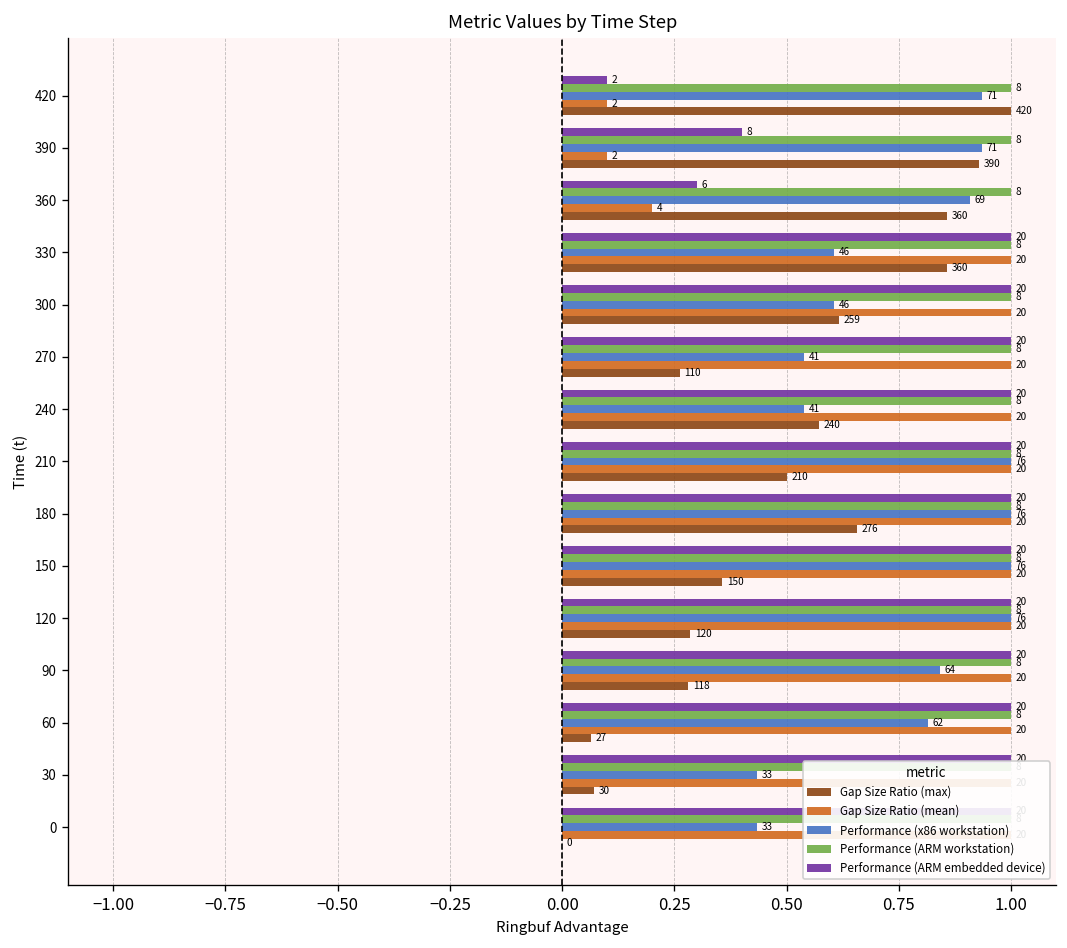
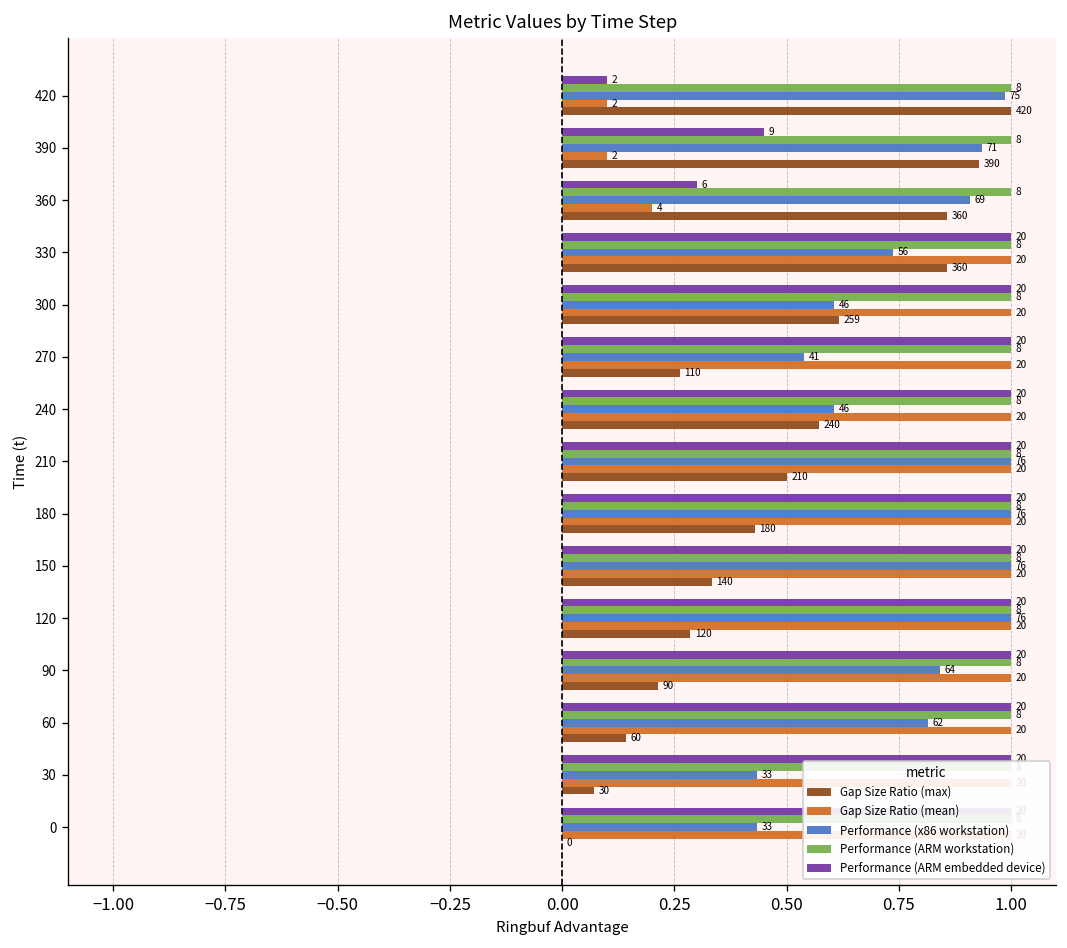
  {
    "Gap Size Ratio (max)": {
-     "180": 276,
-     "150": 150,
-     "90": 118,
-     "60": 27,
+     "180": 180,
+     "150": 140,
+     "90": 90,
+     "60": 60,
      "0": 0
    },
    "Performance (x86 workstation)": {
-     "420": 71,
-     "330": 46,
-     "240": 41
+     "420": 75,
+     "330": 56,
+     "240": 46
    },
    "Performance (ARM embedded device)": {
-     "390": 8
+     "390": 9
    }
  }
